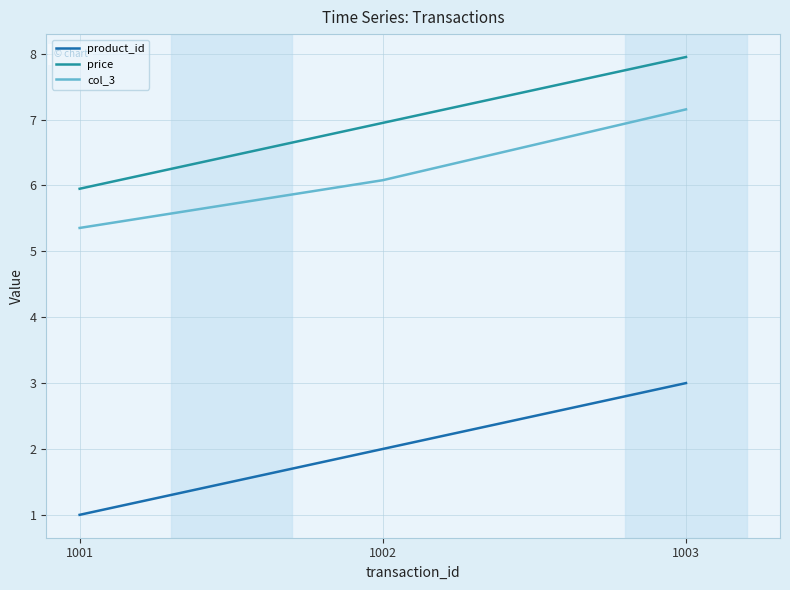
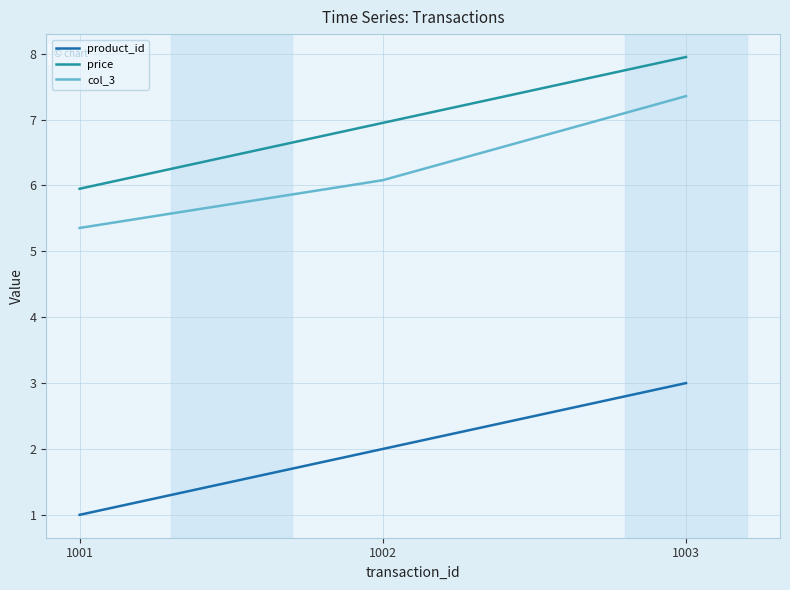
  {
    "col_3": {
      "1001": 5.4,
      "1002": 6.1,
-     "1003": 7.2
+     "1003": 7.4
    }
  }
